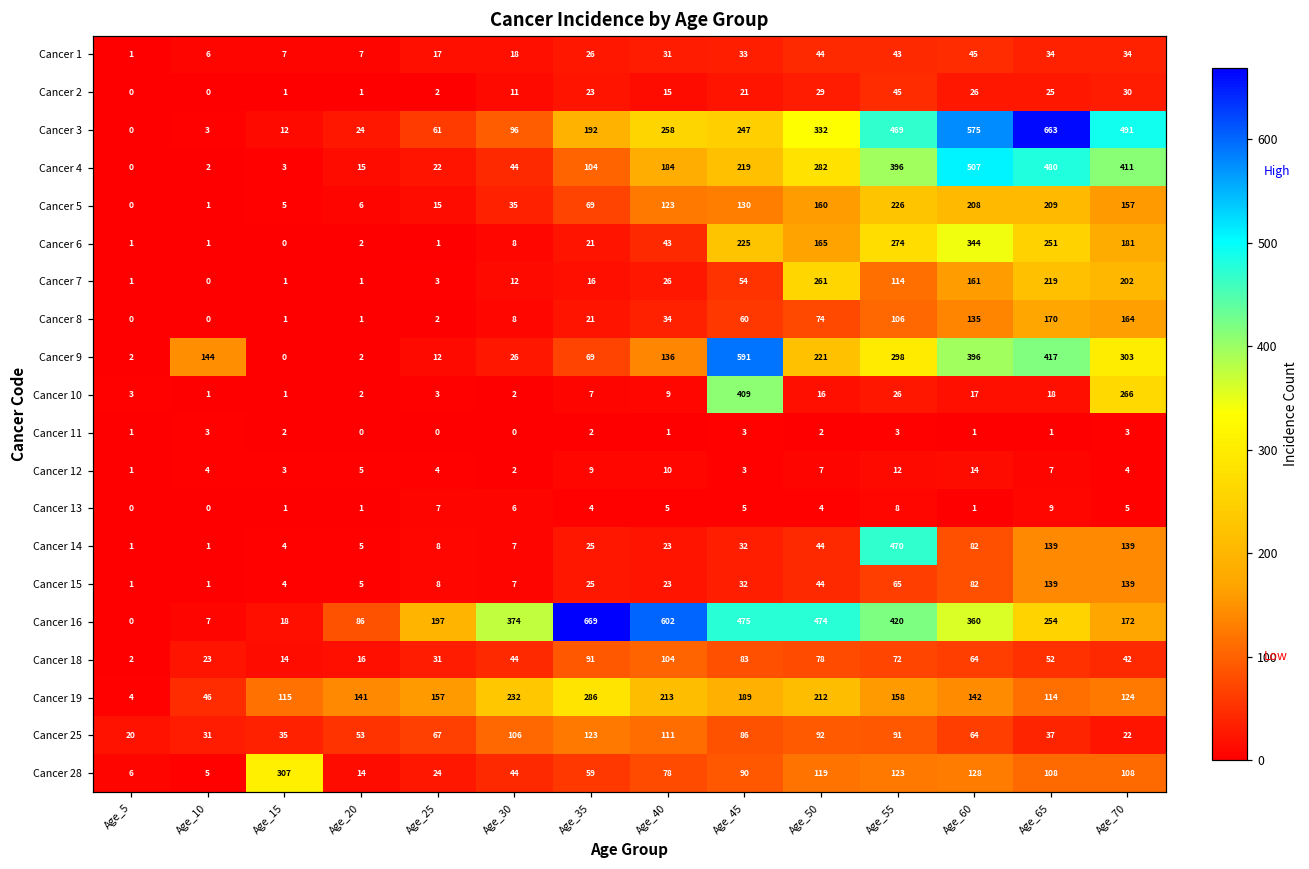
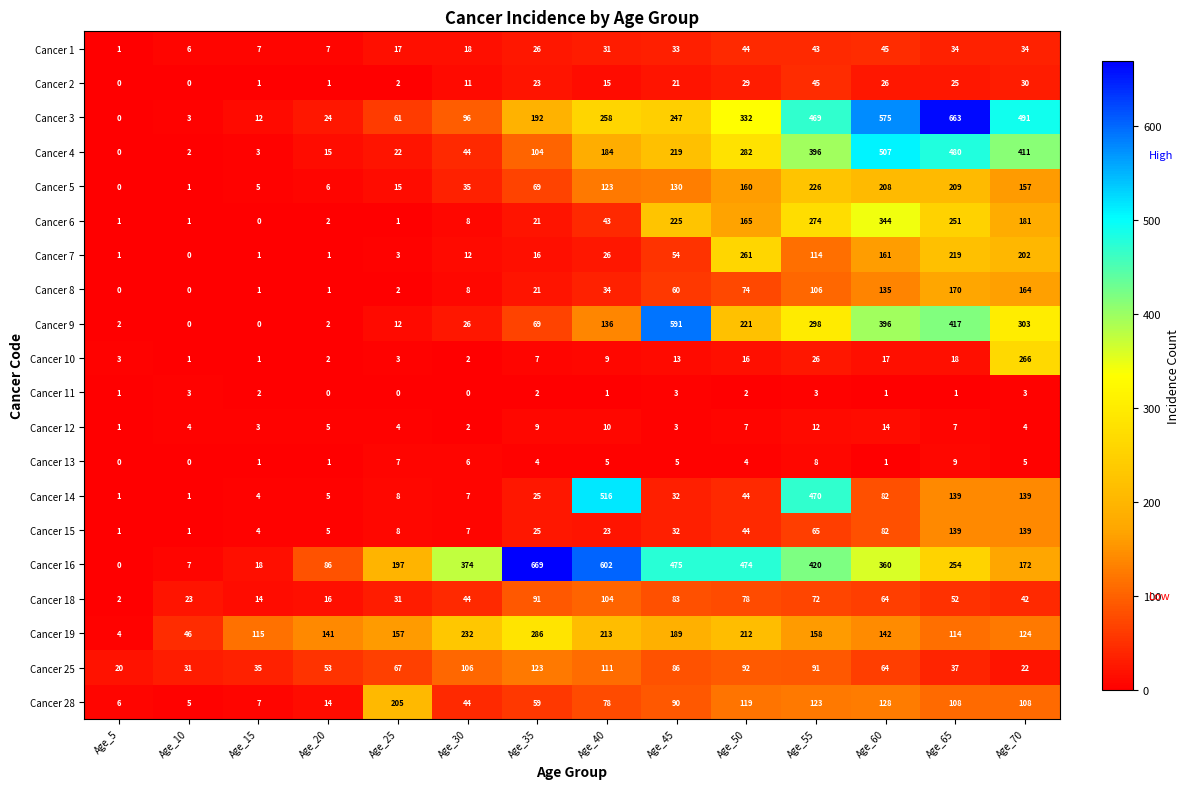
  {
    "Cancer 9": {
      "Age_5": 2,
-     "Age_10": 144,
+     "Age_10": 0,
      "Age_15": 0,
      "Age_20": 2,
      "Age_25": 12,
      "Age_30": 26,
      "Age_35": 69,
      "Age_40": 136,
      "Age_45": 591,
      "Age_50": 221,
      "Age_55": 298,
      "Age_60": 396,
      "Age_65": 417,
      "Age_70": 303
    },
    "Cancer 10": {
      "Age_5": 3,
      "Age_10": 1,
      "Age_15": 1,
      "Age_20": 2,
      "Age_25": 3,
      "Age_30": 2,
      "Age_35": 7,
      "Age_40": 9,
-     "Age_45": 409,
+     "Age_45": 13,
      "Age_50": 16,
      "Age_55": 26,
      "Age_60": 17,
      "Age_65": 18,
      "Age_70": 266
    },
    "Cancer 14": {
      "Age_5": 1,
      "Age_10": 1,
      "Age_15": 4,
      "Age_20": 5,
      "Age_25": 8,
      "Age_30": 7,
      "Age_35": 25,
-     "Age_40": 23,
+     "Age_40": 516,
      "Age_45": 32,
      "Age_50": 44,
      "Age_55": 470,
      "Age_60": 82,
      "Age_65": 139,
      "Age_70": 139
    },
    "Cancer 28": {
      "Age_5": 6,
      "Age_10": 5,
-     "Age_15": 307,
+     "Age_15": 7,
      "Age_20": 14,
-     "Age_25": 24,
+     "Age_25": 205,
      "Age_30": 44,
      "Age_35": 59,
      "Age_40": 78,
      "Age_45": 90,
      "Age_50": 119,
      "Age_55": 123,
      "Age_60": 128,
      "Age_65": 108,
      "Age_70": 108
    }
  }
